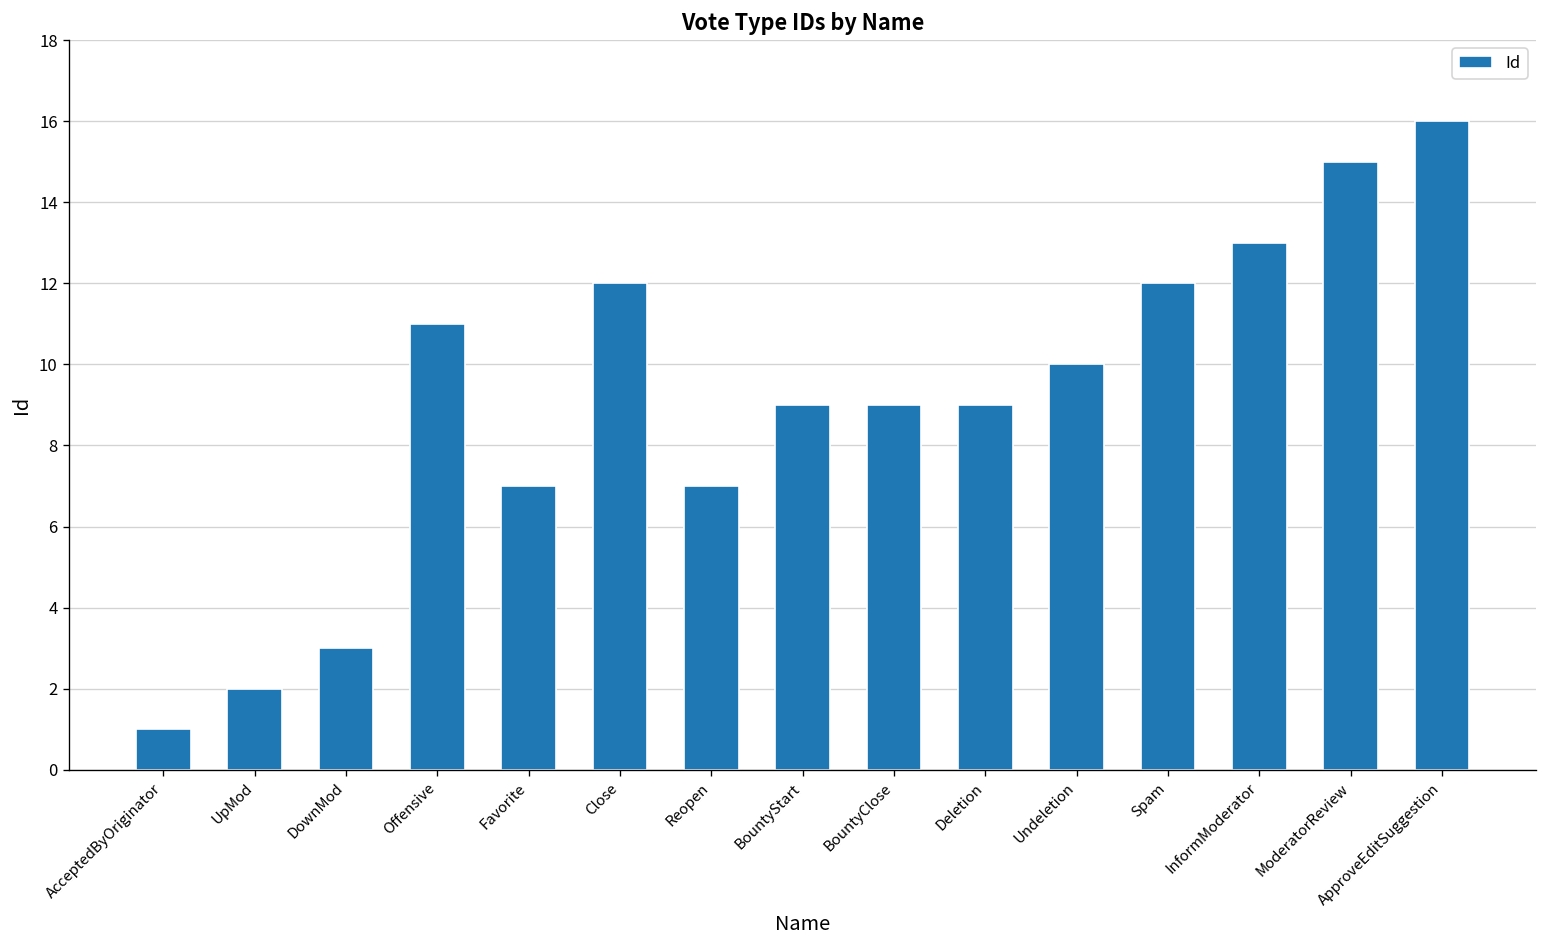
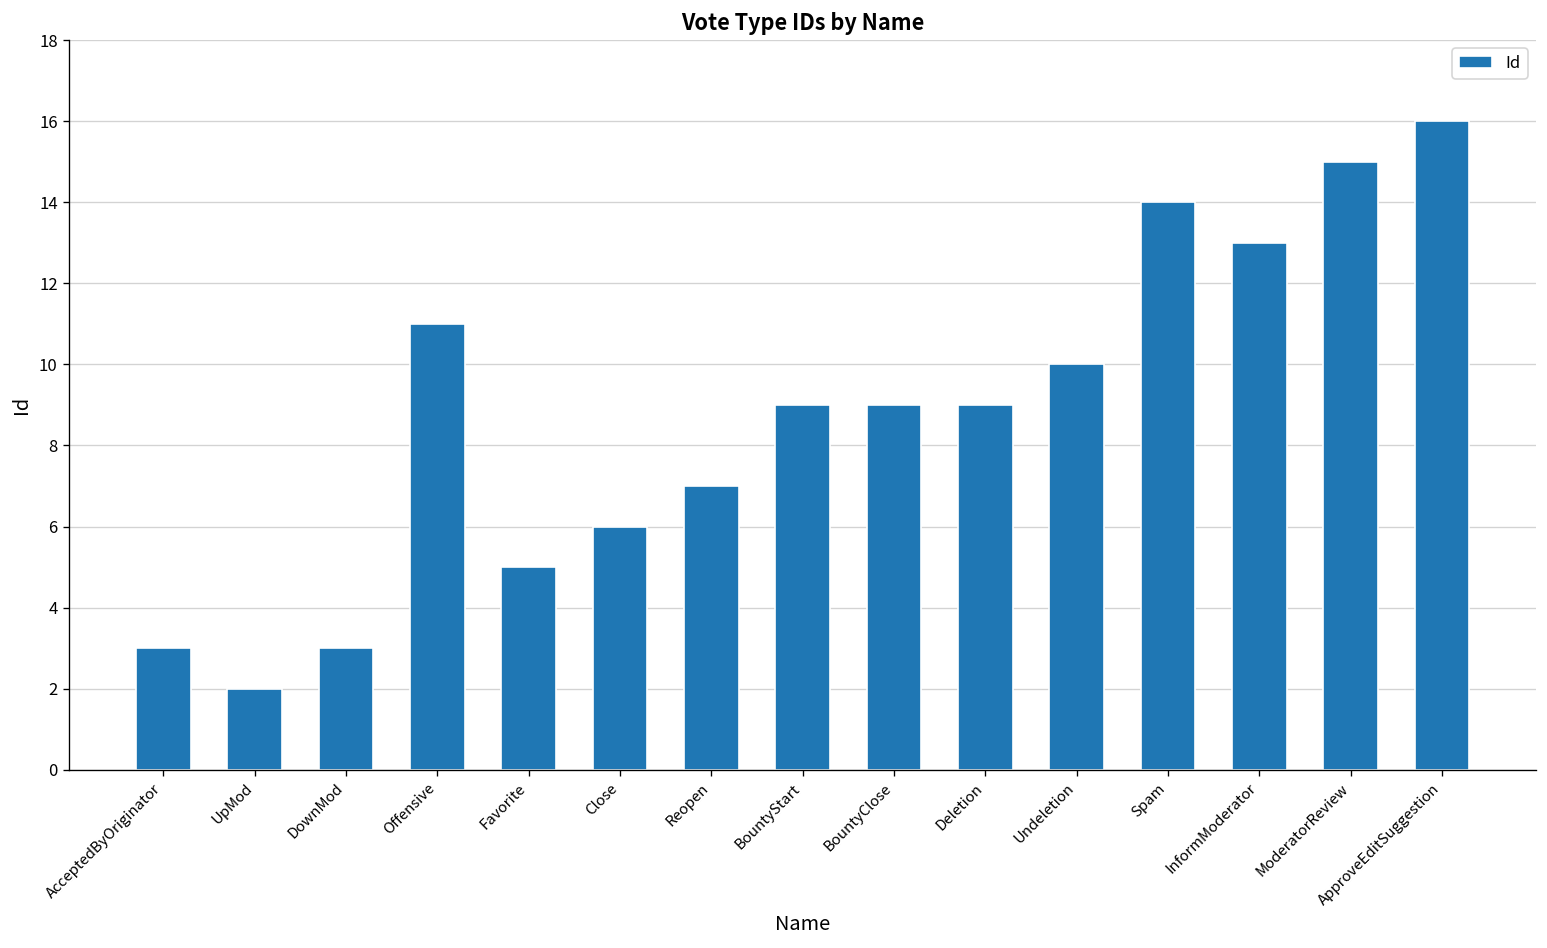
  {
-   "AcceptedByOriginator": 1,
+   "AcceptedByOriginator": 3,
    "UpMod": 2,
    "DownMod": 3,
    "Offensive": 11,
-   "Favorite": 7,
-   "Close": 12,
+   "Favorite": 5,
+   "Close": 6,
    "Reopen": 7,
    "BountyStart": 9,
    "BountyClose": 9,
    "Deletion": 9,
    "Undeletion": 10,
-   "Spam": 12,
+   "Spam": 14,
    "InformModerator": 13,
    "ModeratorReview": 15,
    "ApproveEditSuggestion": 16
  }
